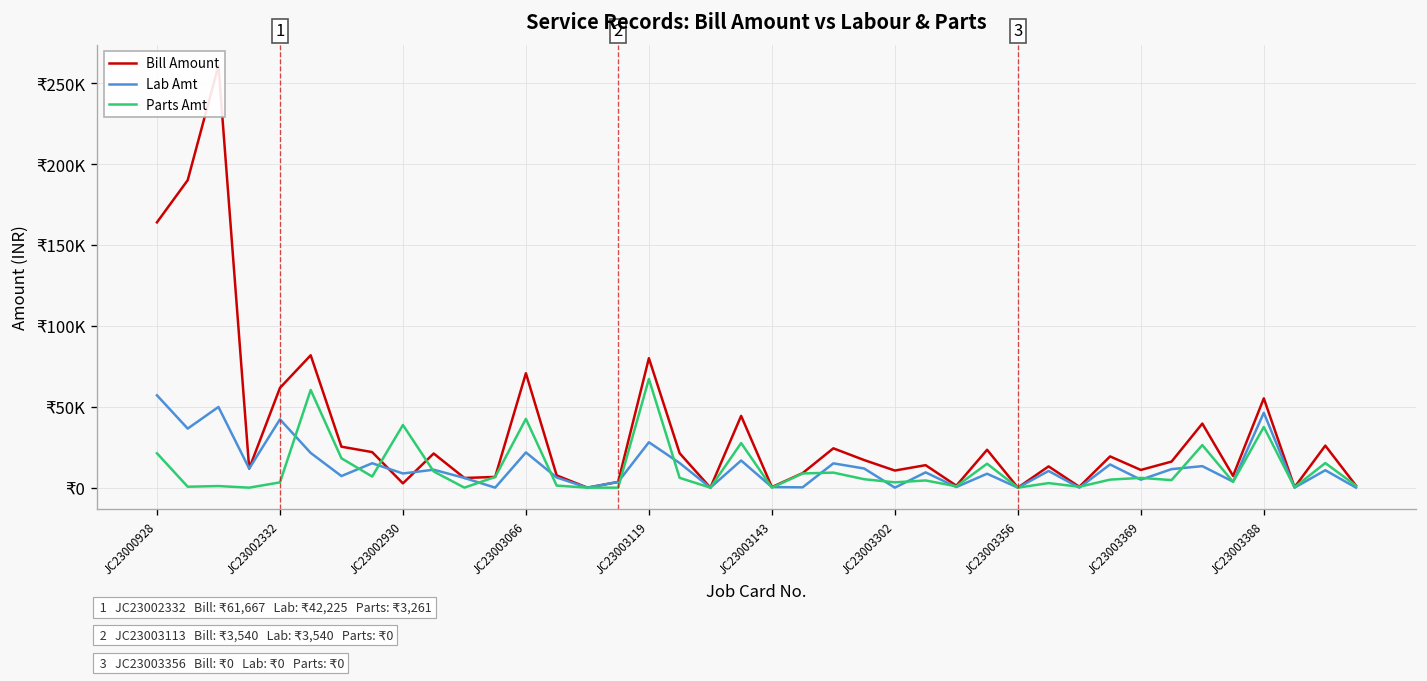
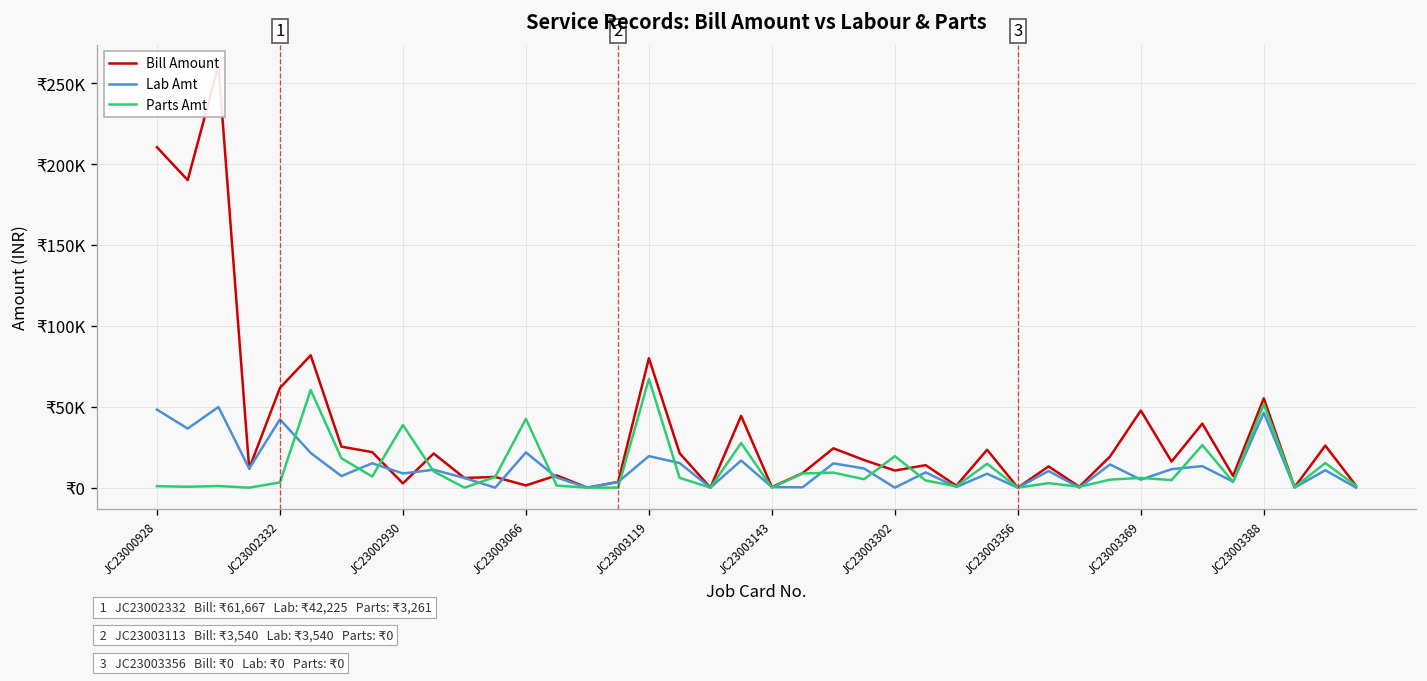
  {
    "Bill Amount": {
-     "JC23000928": "₹164000",
+     "JC23000928": "₹210000",
      "JC23002332": "₹62000",
      "JC23002930": "₹3000",
-     "JC23003066": "₹71000",
+     "JC23003066": "₹1000",
      "JC23003119": "₹80000",
      "JC23003302": "₹11000",
-     "JC23003369": "₹11000",
+     "JC23003369": "₹48000",
      "JC23003388": "₹55000"
    },
    "Lab Amt": {
-     "JC23000928": "₹57000",
+     "JC23000928": "₹48000",
      "JC23002332": "₹42000",
      "JC23002930": "₹9000",
      "JC23003066": "₹22000",
-     "JC23003119": "₹28000",
+     "JC23003119": "₹19000",
      "JC23003302": "₹0",
      "JC23003388": "₹46000"
    },
    "Parts Amt": {
-     "JC23000928": "₹21000",
+     "JC23000928": "₹1000",
      "JC23002332": "₹3000",
      "JC23002930": "₹39000",
      "JC23003066": "₹43000",
      "JC23003119": "₹67000",
-     "JC23003302": "₹3000",
-     "JC23003388": "₹38000"
+     "JC23003302": "₹19000",
+     "JC23003388": "₹52000"
    }
  }
